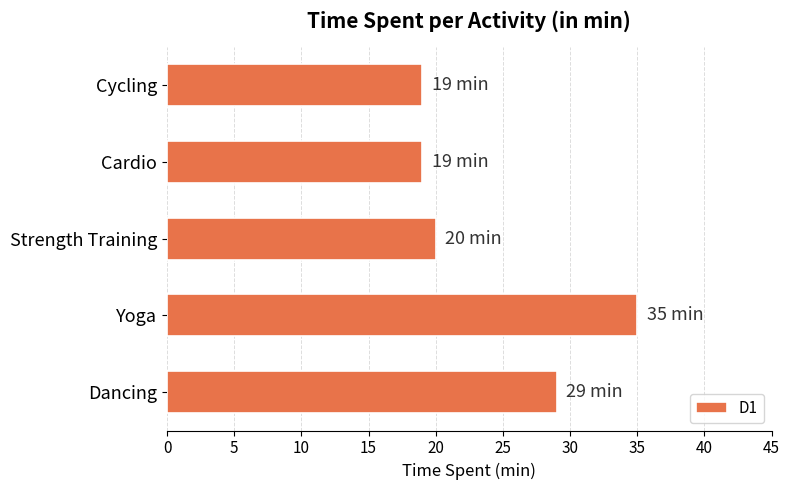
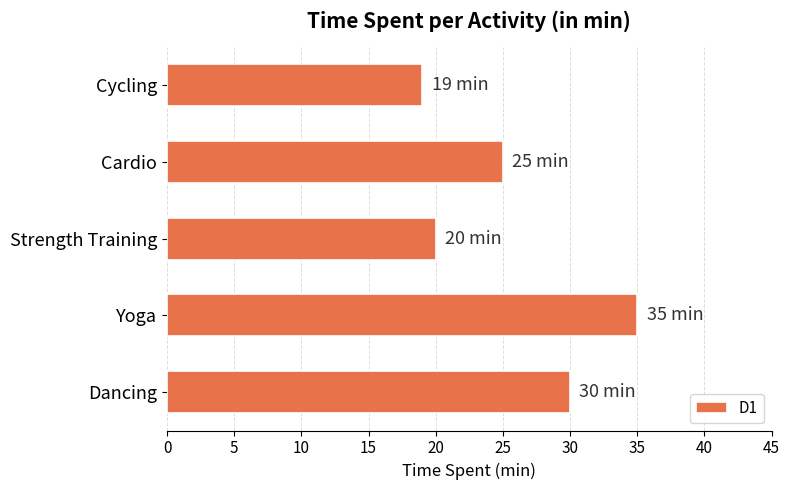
  {
    "Cycling": 19,
-   "Cardio": 19,
+   "Cardio": 25,
    "Strength Training": 20,
    "Yoga": 35,
-   "Dancing": 29
+   "Dancing": 30
  }
